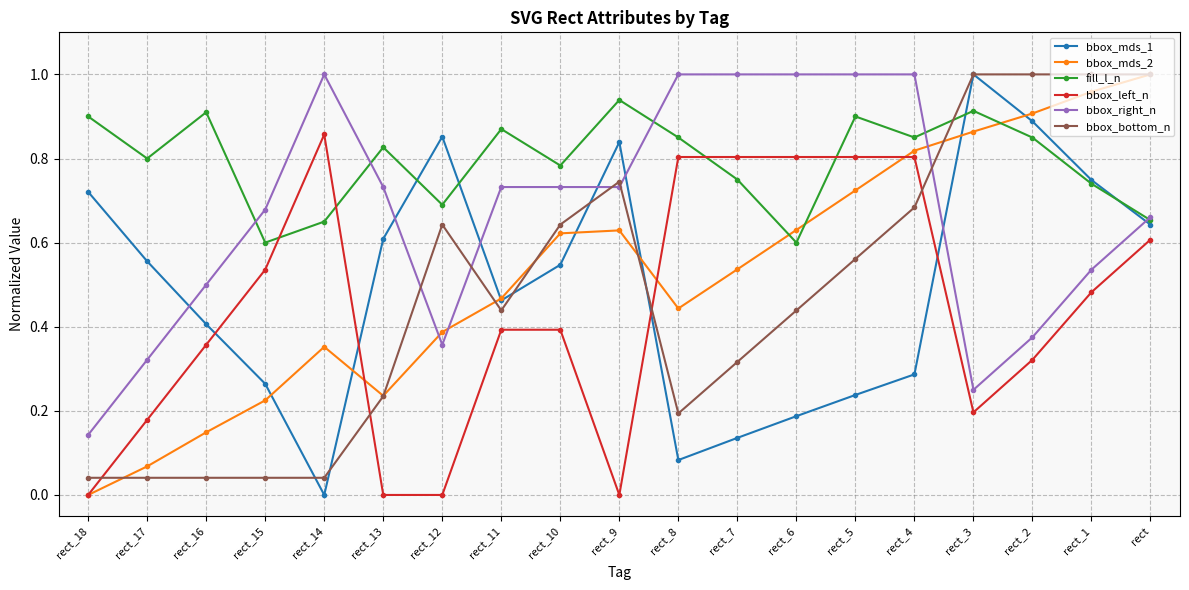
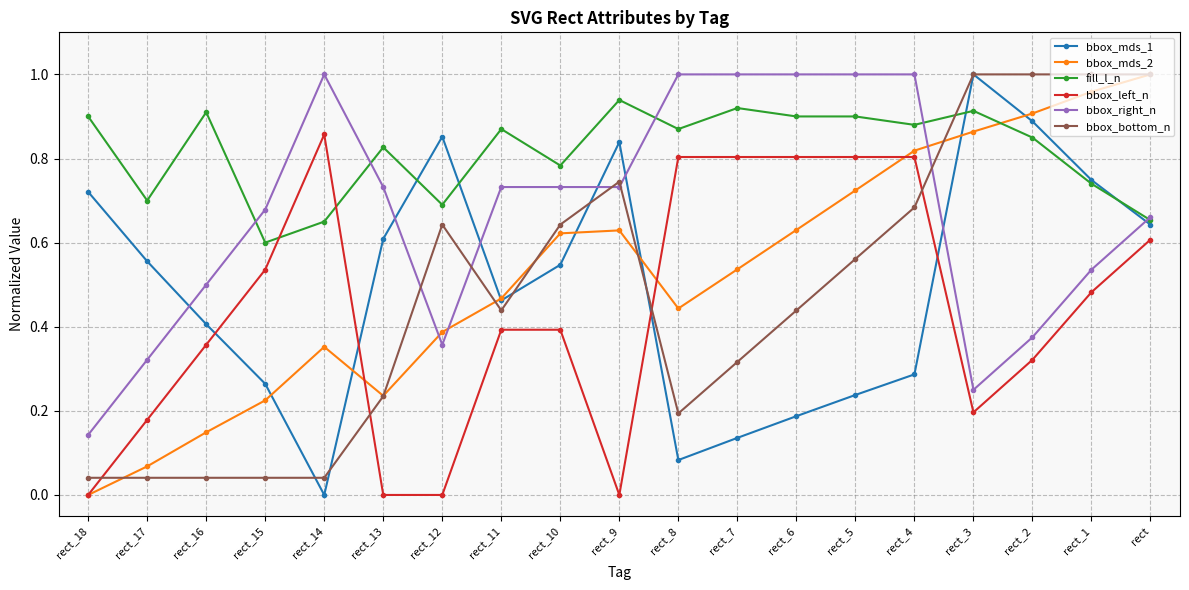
  {
    "bbox_mds_1": {
      "rect_18": 0.72,
      "rect_17": 0.56,
      "rect_16": 0.41,
      "rect_15": 0.26,
      "rect_14": 0.00,
      "rect_13": 0.61,
      "rect_12": 0.85,
      "rect_10": 0.55,
      "rect_9": 0.84,
      "rect_8": 0.08,
      "rect_7": 0.14,
      "rect_6": 0.19,
      "rect_5": 0.24,
      "rect_4": 0.29,
      "rect_2": 0.89,
      "rect_1": 0.75,
      "rect": 0.64
    },
    "bbox_mds_2": {
      "rect_17": 0.07,
      "rect_16": 0.15,
      "rect_15": 0.22,
      "rect_14": 0.35,
      "rect_12": 0.39,
      "rect_10": 0.62,
      "rect_9": 0.63,
      "rect_8": 0.44,
      "rect_7": 0.54,
      "rect_6": 0.63,
      "rect_5": 0.72,
      "rect_4": 0.82,
      "rect_3": 0.86,
      "rect_2": 0.91
    },
    "fill_l_n": {
      "rect_18": 0.90,
-     "rect_17": 0.8,
+     "rect_17": 0.7,
      "rect_16": 0.91,
      "rect_15": 0.60,
      "rect_14": 0.65,
      "rect_13": 0.83,
      "rect_12": 0.69,
      "rect_11": 0.87,
      "rect_10": 0.78,
      "rect_9": 0.94,
-     "rect_8": 0.85,
-     "rect_7": 0.75,
-     "rect_6": 0.6,
+     "rect_8": 0.87,
+     "rect_7": 0.92,
+     "rect_6": 0.9,
      "rect_5": 0.90,
-     "rect_4": 0.85,
+     "rect_4": 0.88,
      "rect_3": 0.91,
      "rect_2": 0.85,
      "rect_1": 0.74,
      "rect": 0.65
    },
    "bbox_left_n": {
      "rect_17": 0.18,
      "rect_16": 0.36,
      "rect_15": 0.54,
      "rect_14": 0.86,
      "rect_13": 0.00,
      "rect_12": 0.00,
      "rect_11": 0.39,
      "rect_10": 0.39,
      "rect_9": 0.00,
      "rect_8": 0.80,
      "rect_7": 0.80,
      "rect_6": 0.80,
      "rect_5": 0.80,
      "rect_4": 0.80,
      "rect_3": 0.20,
      "rect_2": 0.32,
      "rect_1": 0.48,
      "rect": 0.61
    },
    "bbox_right_n": {
      "rect_18": 0.14,
      "rect_17": 0.32,
      "rect_16": 0.50,
      "rect_15": 0.68,
      "rect_14": 1.00,
      "rect_13": 0.73,
      "rect_12": 0.36,
      "rect_11": 0.73,
      "rect_10": 0.73,
      "rect_9": 0.73,
      "rect_8": 1.00,
      "rect_7": 1.00,
      "rect_6": 1.00,
      "rect_5": 1.00,
      "rect_4": 1.00,
      "rect_3": 0.25,
      "rect_2": 0.38,
      "rect_1": 0.54,
      "rect": 0.66
    },
    "bbox_bottom_n": {
      "rect_18": 0.04,
      "rect_17": 0.04,
      "rect_16": 0.04,
      "rect_15": 0.04,
      "rect_14": 0.04,
      "rect_12": 0.64,
      "rect_11": 0.44,
      "rect_10": 0.64,
      "rect_9": 0.74,
      "rect_8": 0.19,
      "rect_7": 0.32,
      "rect_6": 0.44,
      "rect_5": 0.56,
      "rect_4": 0.68,
      "rect_2": 1.00
    }
  }
